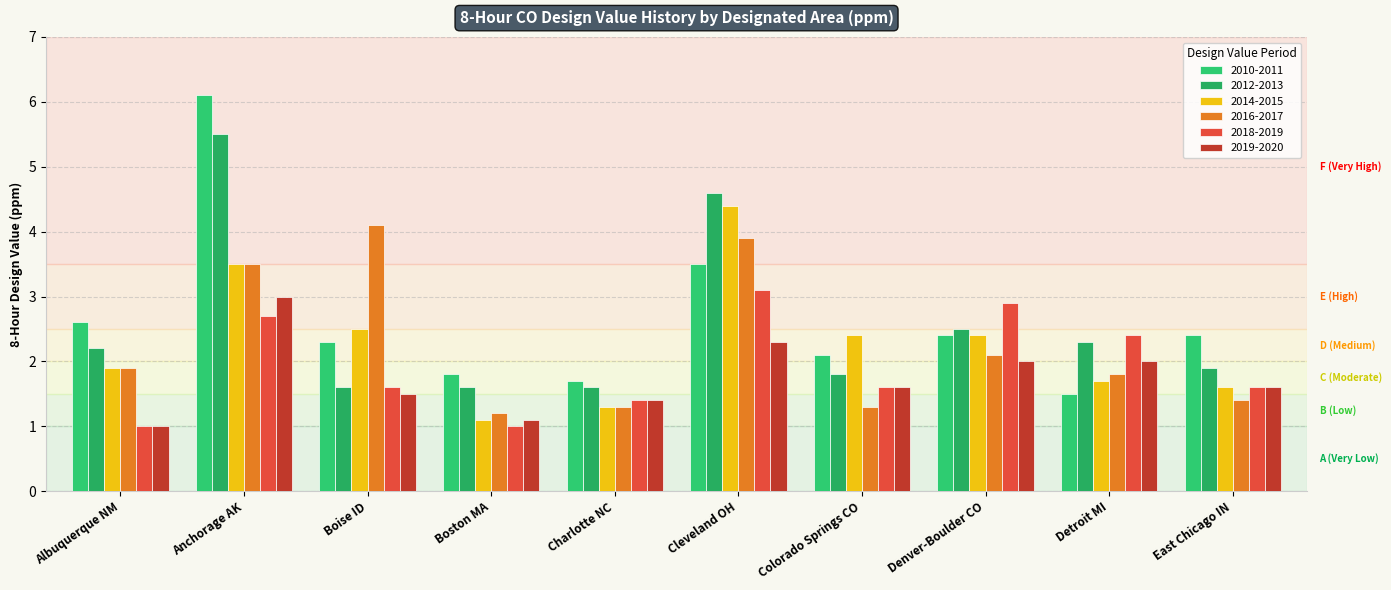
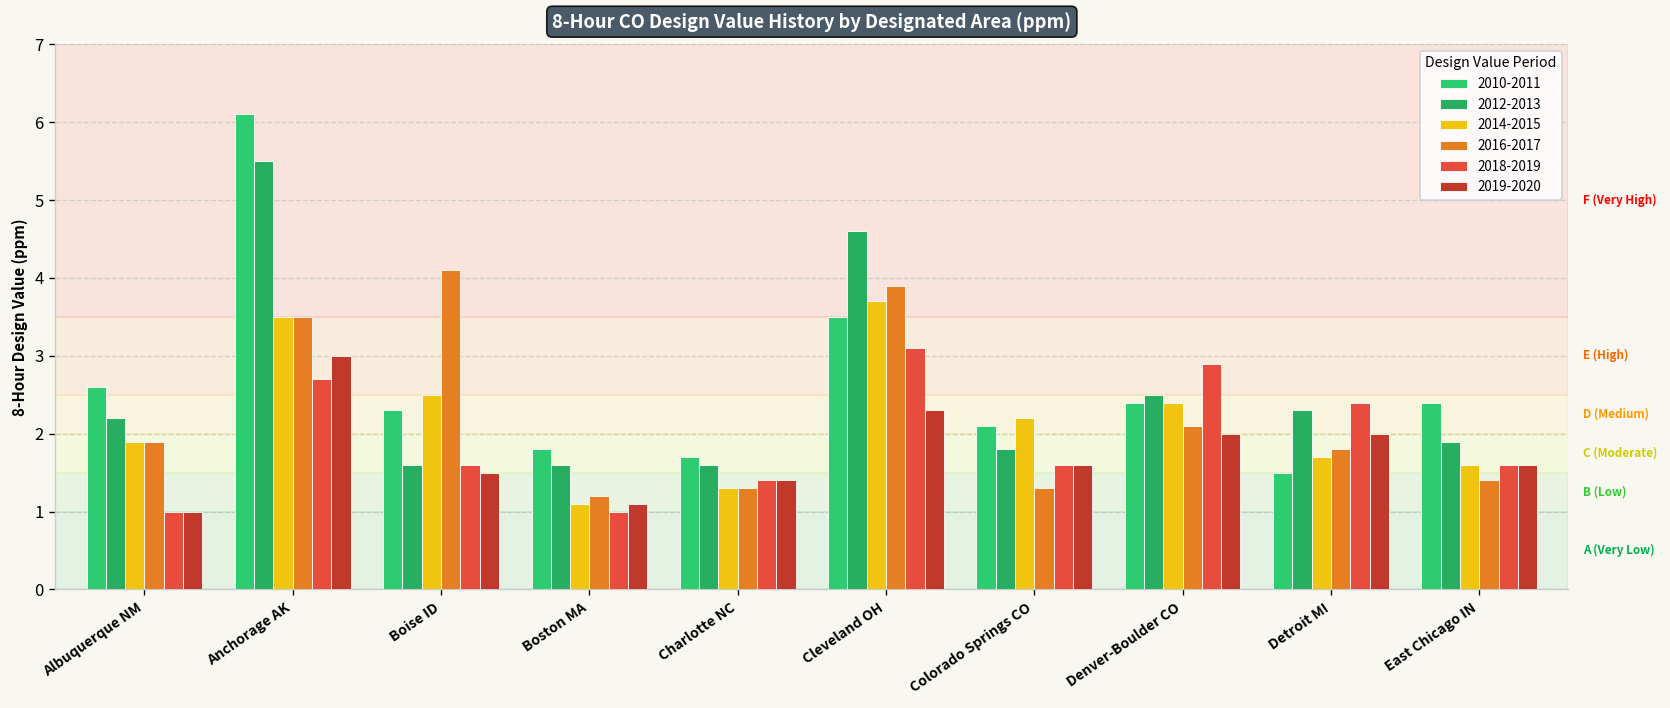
  {
    "2014-2015": {
      "Albuquerque NM": 1.9,
      "Anchorage AK": 3.5,
      "Boise ID": 2.5,
      "Boston MA": 1.1,
      "Charlotte NC": 1.3,
-     "Cleveland OH": 4.4,
-     "Colorado Springs CO": 2.4,
+     "Cleveland OH": 3.7,
+     "Colorado Springs CO": 2.2,
      "Denver-Boulder CO": 2.4,
      "Detroit MI": 1.7,
      "East Chicago IN": 1.6
    }
  }
